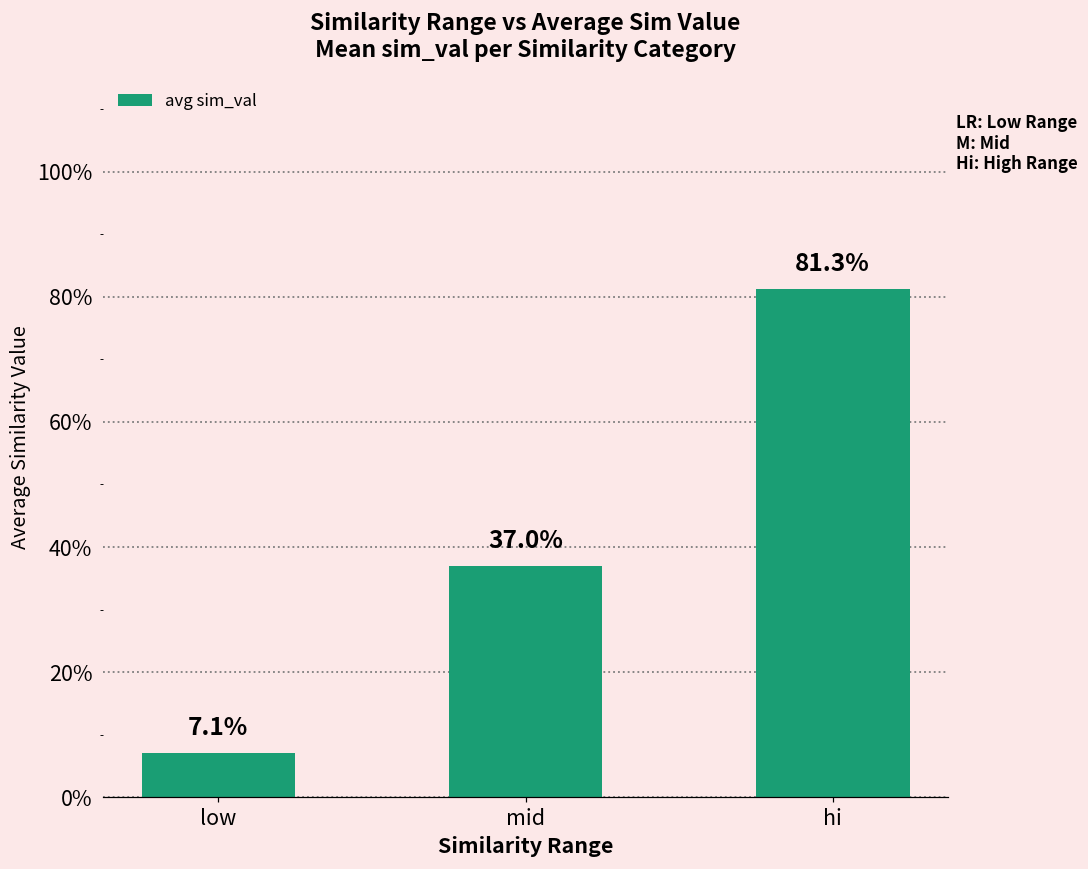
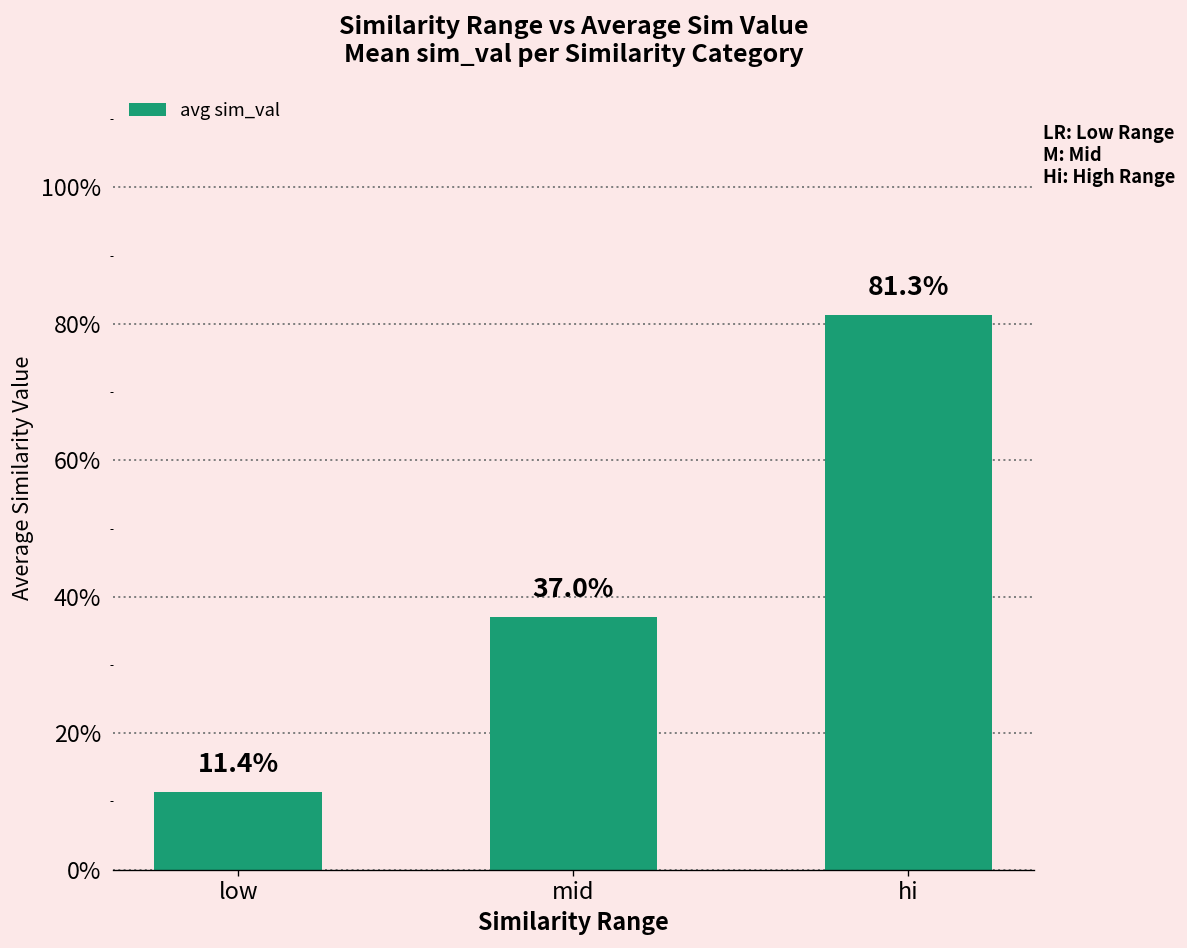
  {
-   "low": "7.1%",
+   "low": "11.4%",
    "mid": "37.0%",
    "hi": "81.3%"
  }
